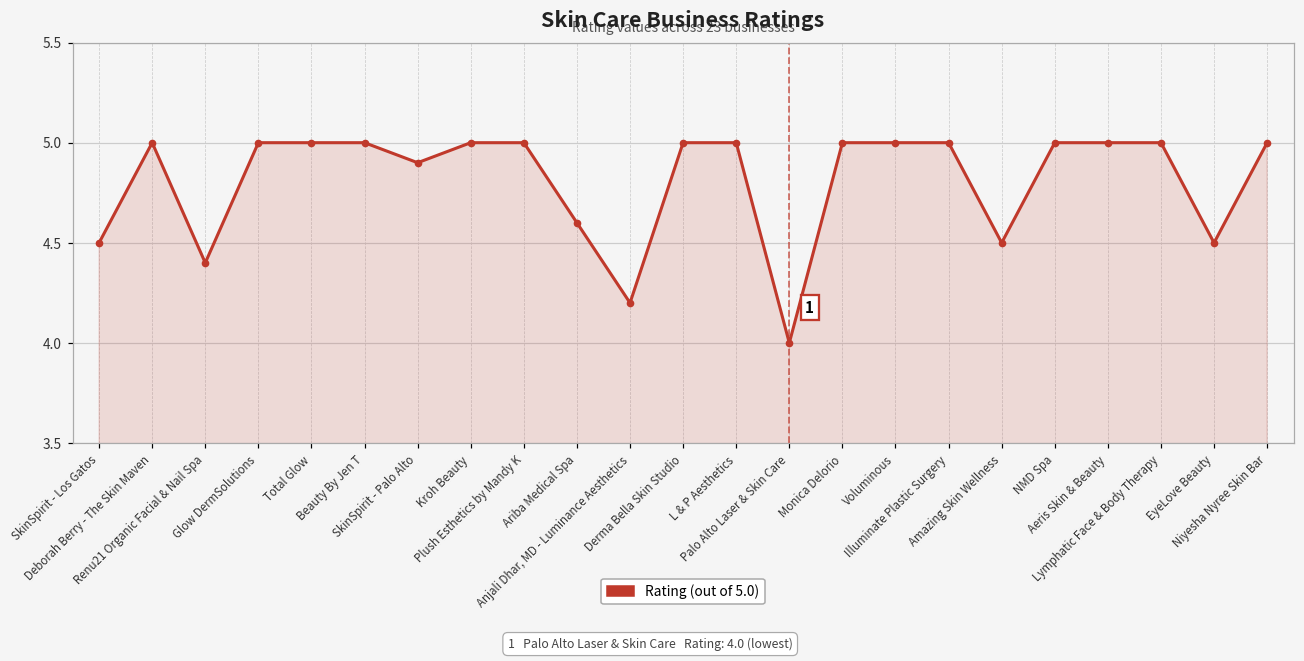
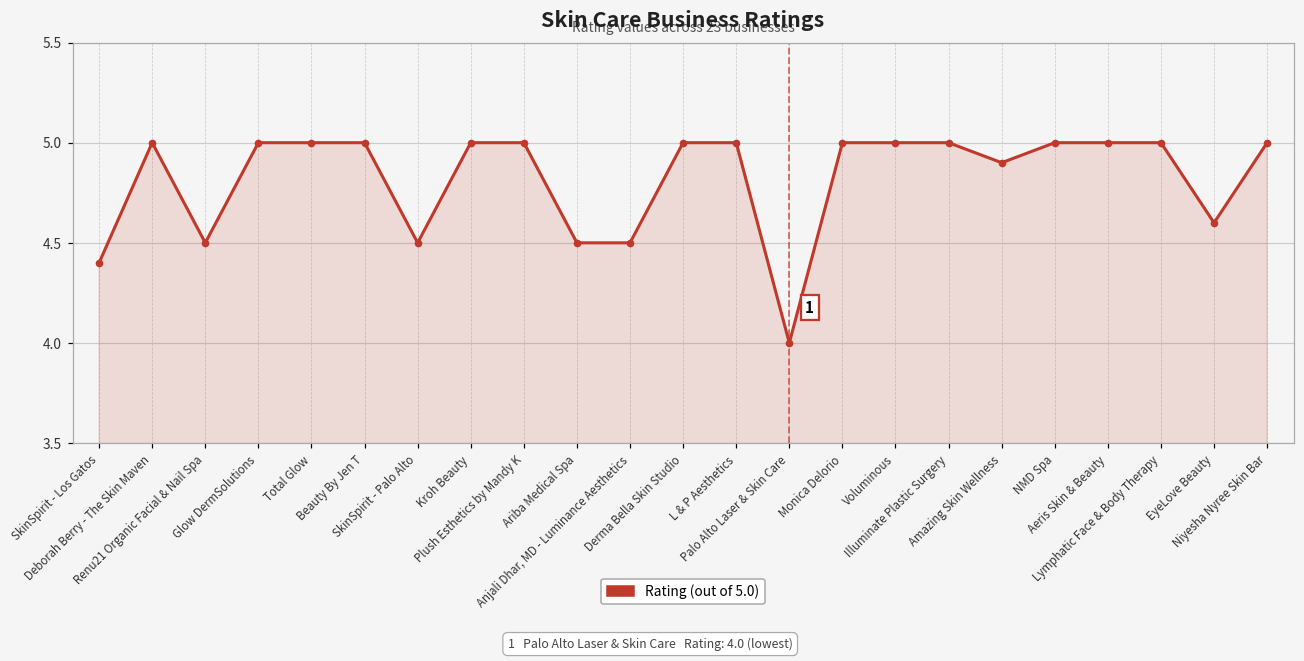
  {
-   "SkinSpirit - Los Gatos": 4.5,
+   "SkinSpirit - Los Gatos": 4.4,
    "Deborah Berry - The Skin Maven": 5.0,
-   "Renu21 Organic Facial & Nail Spa": 4.4,
+   "Renu21 Organic Facial & Nail Spa": 4.5,
    "Glow DermSolutions": 5.0,
    "Total Glow": 5.0,
    "Beauty By Jen T": 5.0,
-   "SkinSpirit - Palo Alto": 4.9,
+   "SkinSpirit - Palo Alto": 4.5,
    "Kroh Beauty": 5.0,
    "Plush Esthetics by Mandy K": 5.0,
-   "Ariba Medical Spa": 4.6,
-   "Anjali Dhar, MD - Luminance Aesthetics": 4.2,
+   "Ariba Medical Spa": 4.5,
+   "Anjali Dhar, MD - Luminance Aesthetics": 4.5,
    "Derma Bella Skin Studio": 5.0,
    "L & P Aesthetics": 5.0,
    "Palo Alto Laser & Skin Care": 4.0,
    "Monica Delorio": 5.0,
    "Voluminous": 5.0,
    "Illuminate Plastic Surgery": 5.0,
-   "Amazing Skin Wellness": 4.5,
+   "Amazing Skin Wellness": 4.9,
    "NMD Spa": 5.0,
    "Aeris Skin & Beauty": 5.0,
    "Lymphatic Face & Body Therapy": 5.0,
-   "EyeLove Beauty": 4.5,
+   "EyeLove Beauty": 4.6,
    "Niyesha Nyree Skin Bar": 5.0
  }
